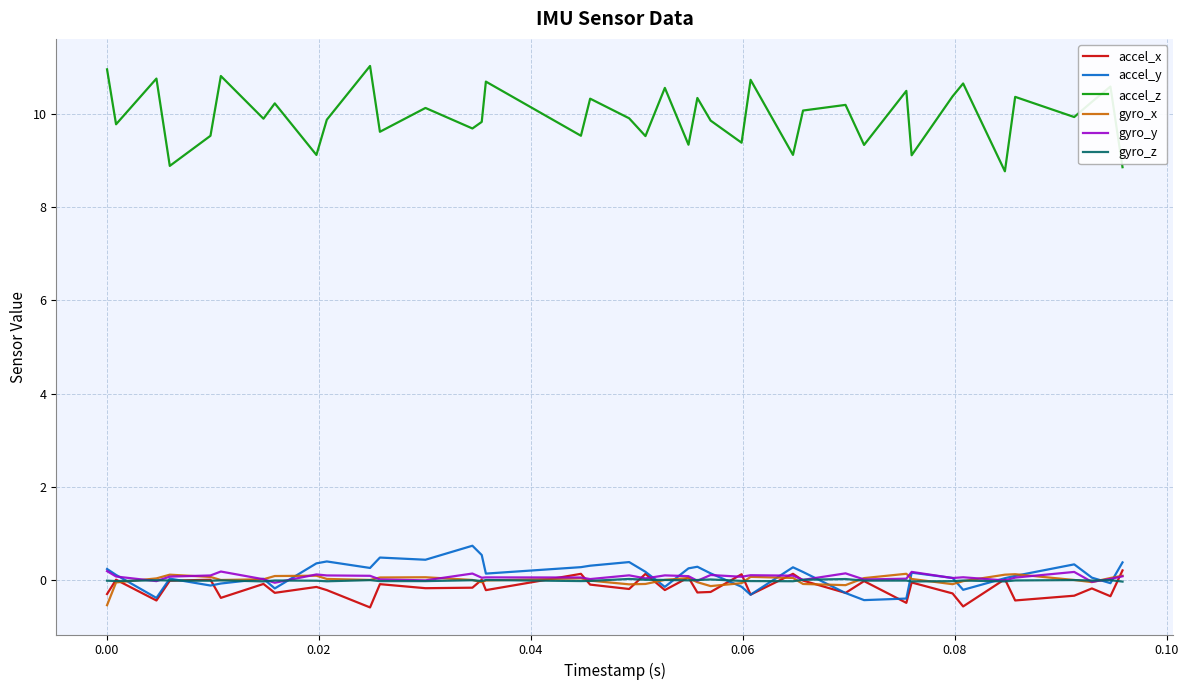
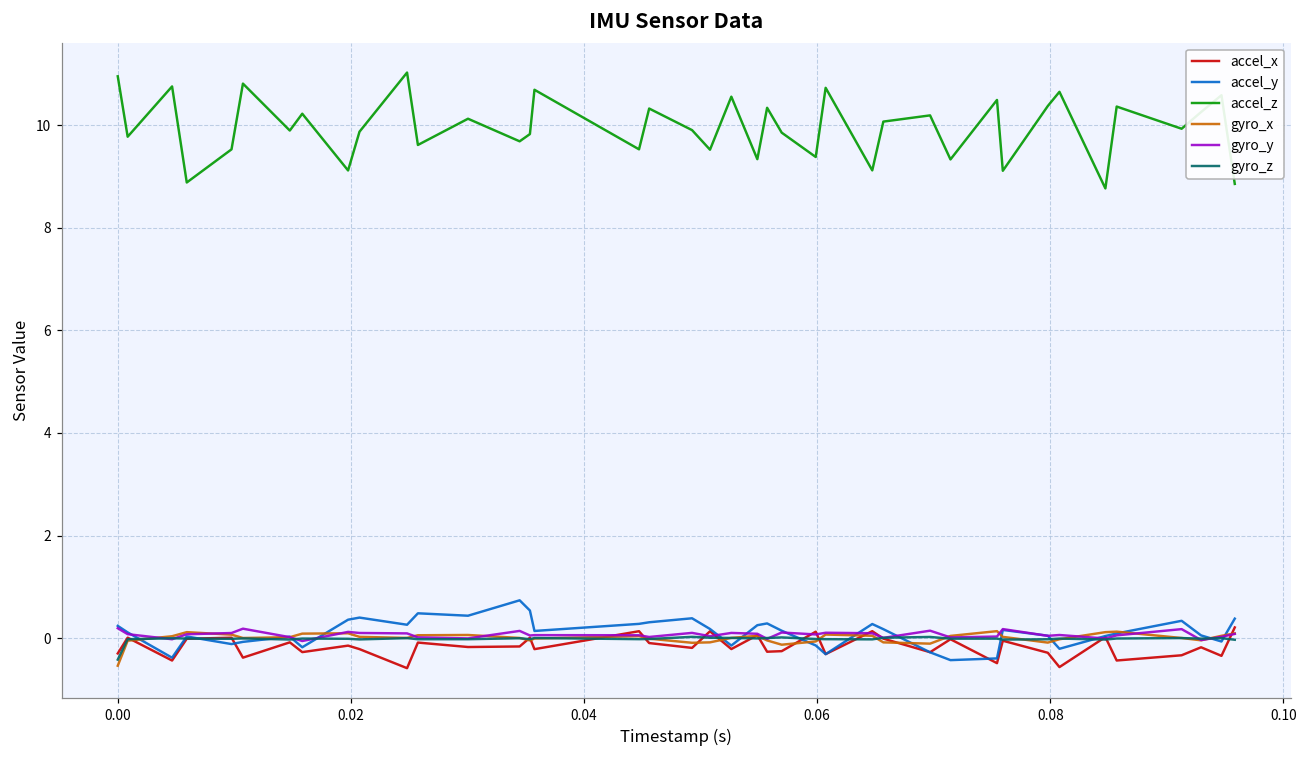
  {
    "accel_x": {
      "0.00": -0.3
    },
    "accel_z": {
      "0.00": 11.0
    },
    "gyro_x": {
      "0.00": -0.5
    },
    "gyro_z": {
-     "0.00": 0.0
+     "0.00": -0.4
    }
  }
